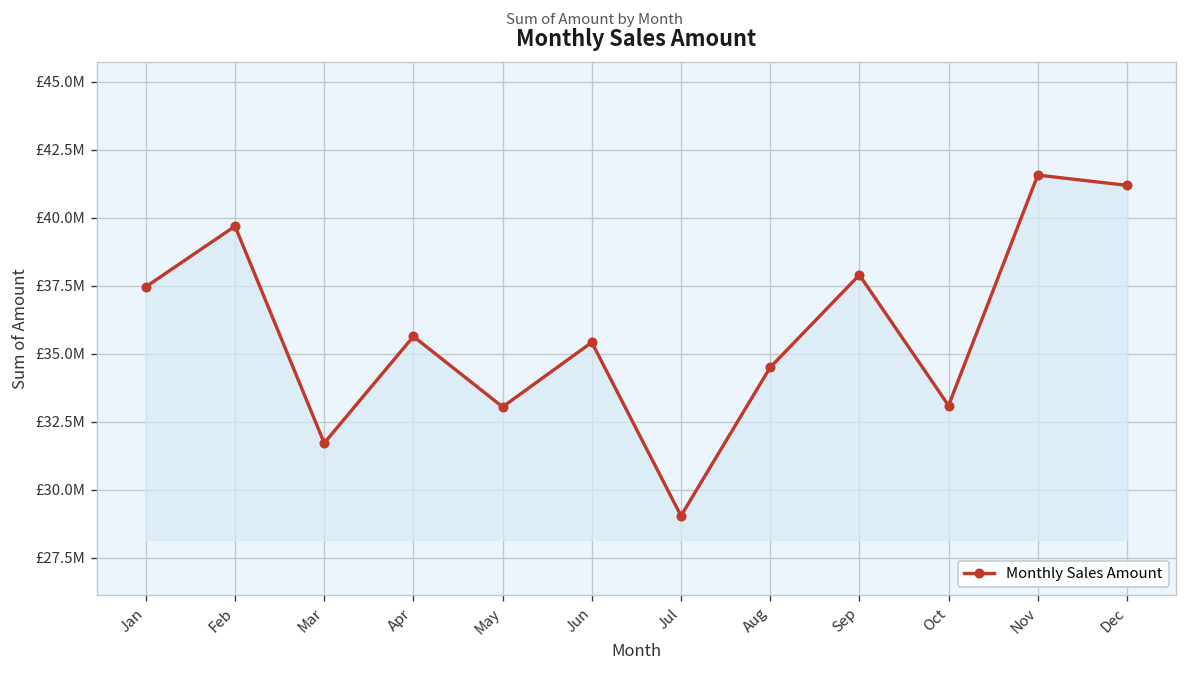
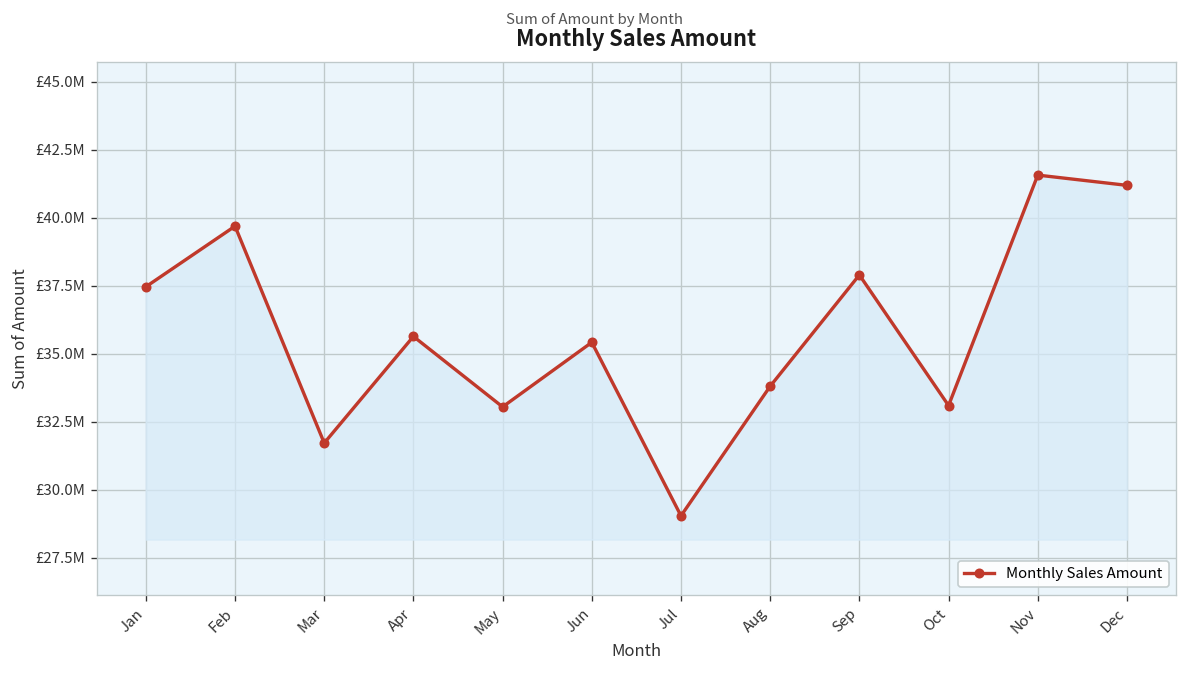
  {
    "Jan": "£37500000",
    "Feb": "£39700000",
    "Mar": "£31700000",
    "Apr": "£35600000",
    "May": "£33000000",
    "Jun": "£35400000",
    "Jul": "£29000000",
-   "Aug": "£34500000",
+   "Aug": "£33800000",
    "Sep": "£37900000",
    "Oct": "£33100000",
    "Nov": "£41600000",
    "Dec": "£41200000"
  }
